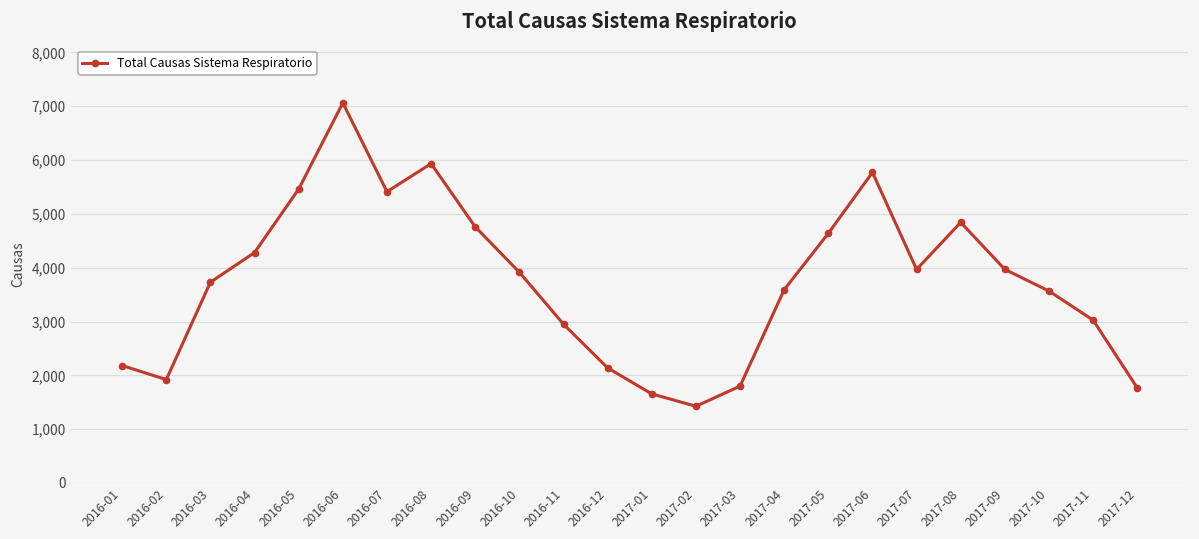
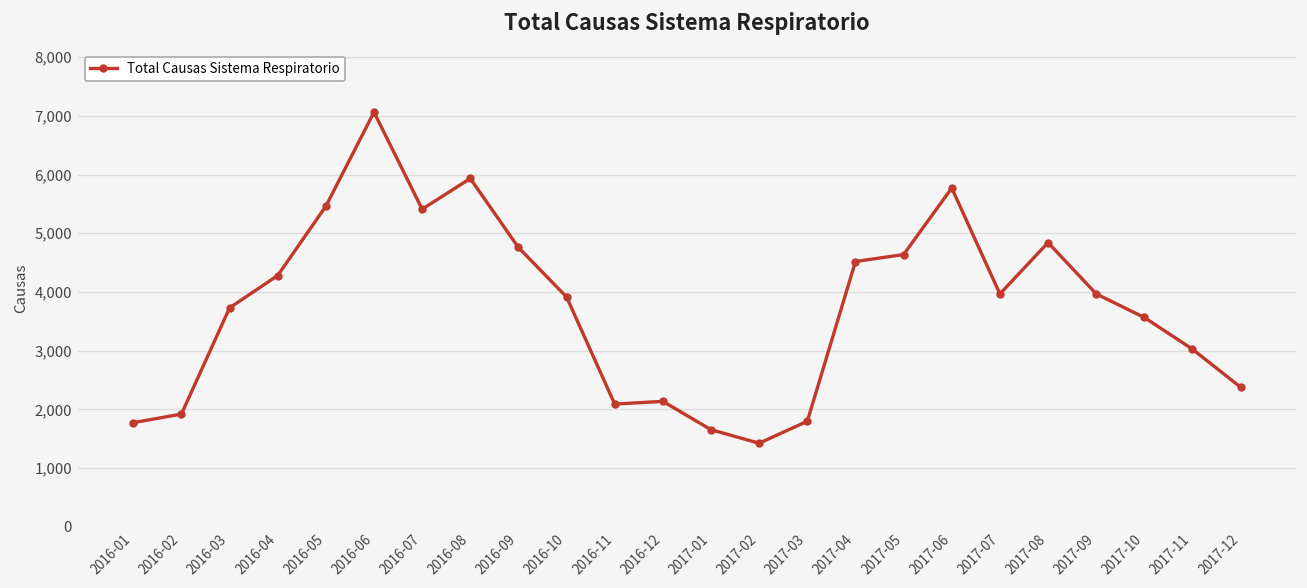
  {
-   "2016-01": "2,200",
+   "2016-01": "1,800",
    "2016-02": "1,900",
    "2016-03": "3,700",
    "2016-04": "4,300",
    "2016-05": "5,500",
    "2016-06": "7,100",
    "2016-07": "5,400",
    "2016-08": "5,900",
    "2016-09": "4,800",
    "2016-10": "3,900",
-   "2016-11": "3,000",
+   "2016-11": "2,100",
    "2016-12": "2,100",
    "2017-01": "1,700",
    "2017-02": "1,400",
    "2017-03": "1,800",
-   "2017-04": "3,600",
+   "2017-04": "4,500",
    "2017-05": "4,600",
    "2017-06": "5,800",
    "2017-07": "4,000",
    "2017-08": "4,800",
    "2017-09": "4,000",
    "2017-10": "3,600",
    "2017-11": "3,000",
-   "2017-12": "1,800"
+   "2017-12": "2,400"
  }
